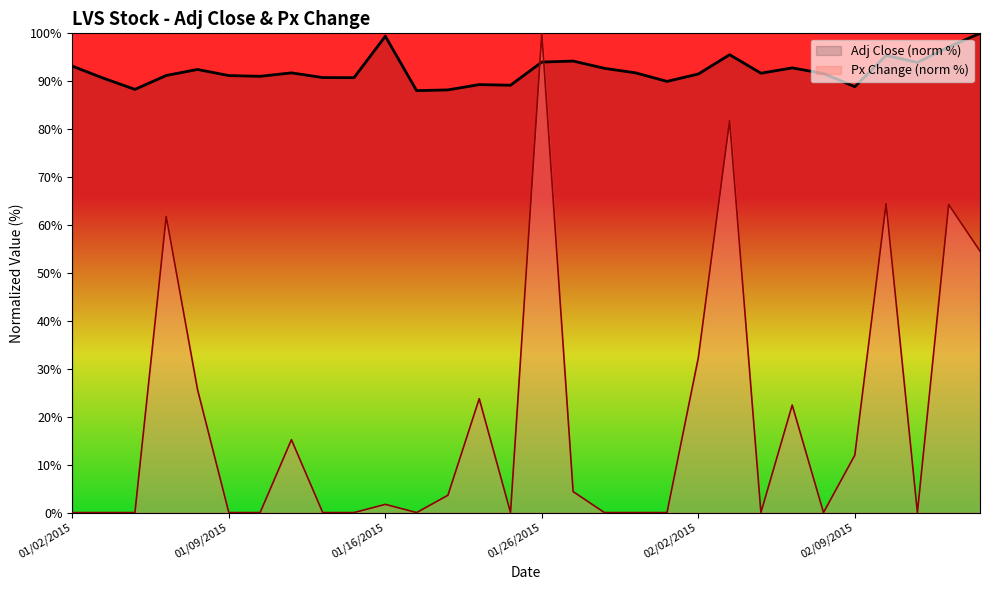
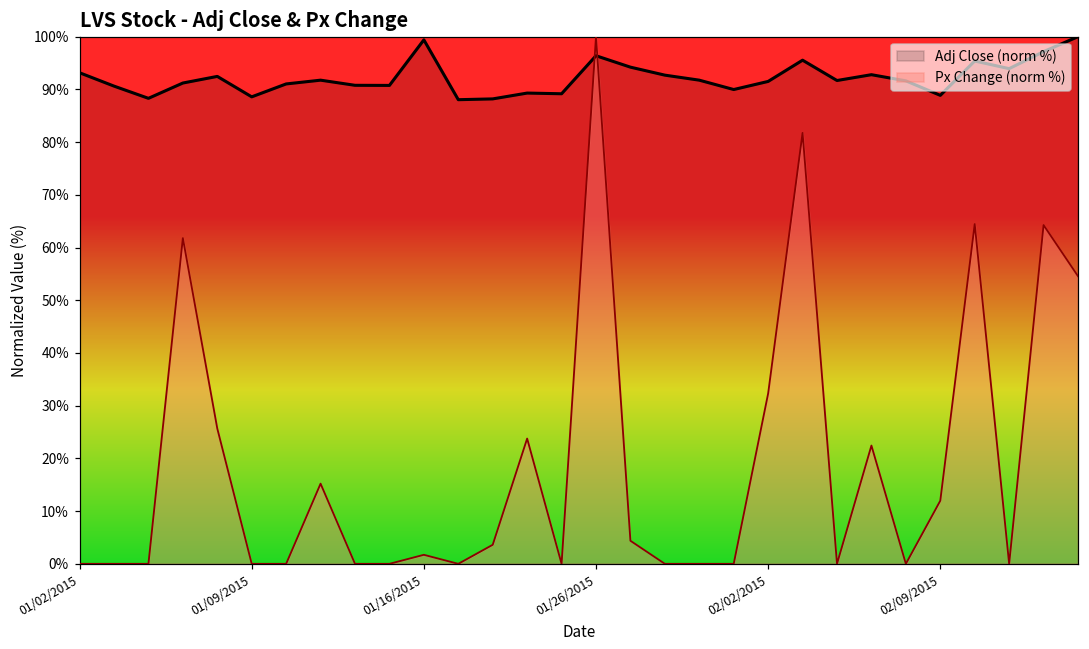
  {
    "Adj Close (norm %)": {
      "01/02/2015": "93%",
-     "01/09/2015": "91%",
+     "01/09/2015": "89%",
      "01/16/2015": "99%",
-     "01/26/2015": "94%",
+     "01/26/2015": "96%",
      "02/02/2015": "92%",
      "02/09/2015": "89%"
    },
    "Px Change (norm %)": {
      "01/02/2015": "0%",
      "01/09/2015": "0%",
      "01/16/2015": "2%",
      "01/26/2015": "100%",
      "02/02/2015": "32%",
      "02/09/2015": "12%"
    }
  }
